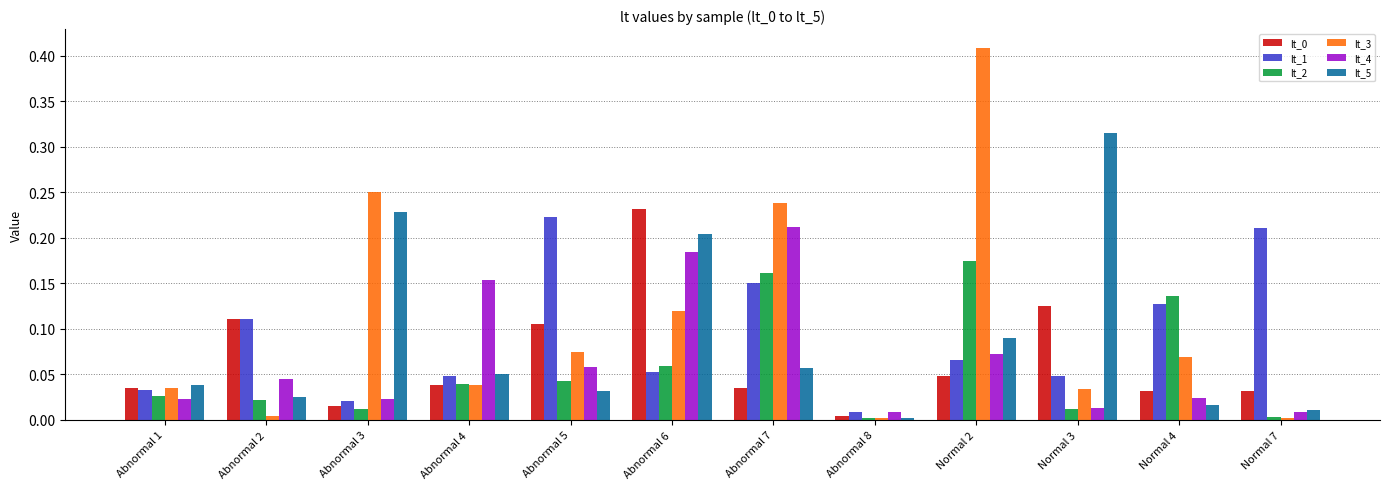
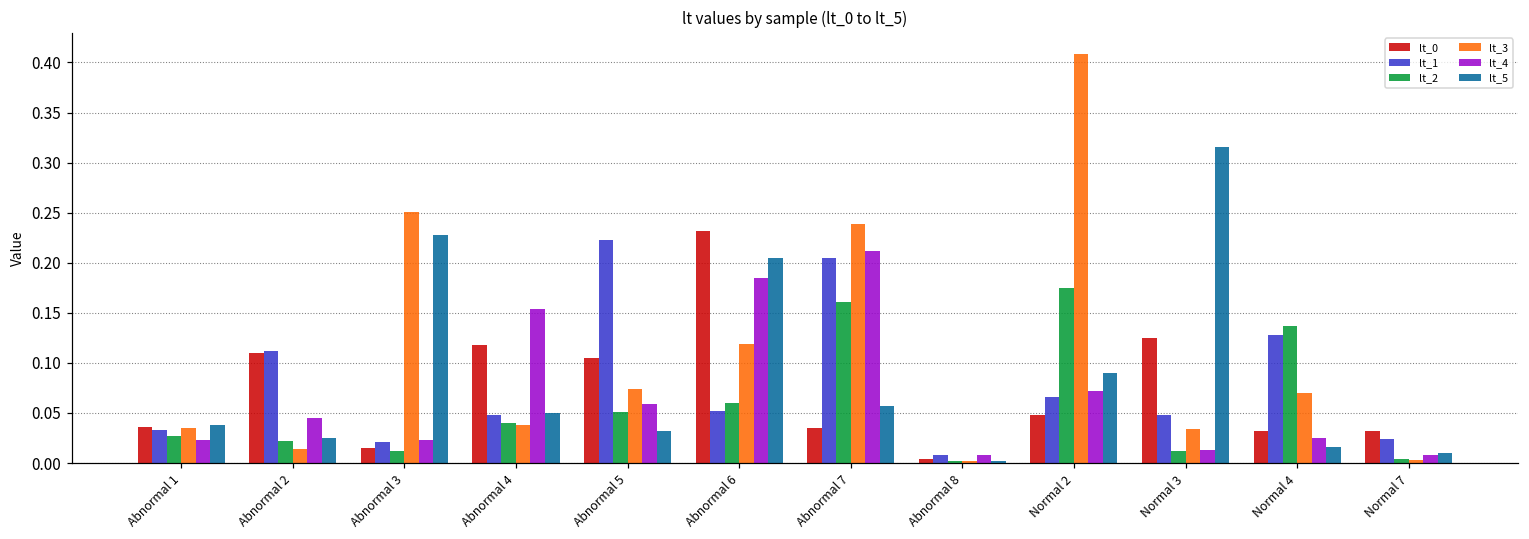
  {
    "lt_0": {
      "Abnormal 1": 0.04,
      "Abnormal 2": 0.11,
      "Abnormal 3": 0.02,
-     "Abnormal 4": 0.04,
+     "Abnormal 4": 0.12,
      "Abnormal 5": 0.11,
      "Abnormal 6": 0.23,
      "Abnormal 7": 0.04,
      "Abnormal 8": 0.00,
      "Normal 2": 0.05,
      "Normal 3": 0.13,
      "Normal 4": 0.03,
      "Normal 7": 0.03
    },
    "lt_1": {
      "Abnormal 1": 0.03,
      "Abnormal 2": 0.11,
      "Abnormal 3": 0.02,
      "Abnormal 4": 0.05,
      "Abnormal 5": 0.22,
      "Abnormal 6": 0.05,
-     "Abnormal 7": 0.15,
+     "Abnormal 7": 0.20,
      "Abnormal 8": 0.01,
      "Normal 2": 0.07,
      "Normal 3": 0.05,
      "Normal 4": 0.13,
-     "Normal 7": 0.21
+     "Normal 7": 0.02
    },
    "lt_2": {
      "Abnormal 1": 0.03,
      "Abnormal 2": 0.02,
      "Abnormal 3": 0.01,
      "Abnormal 4": 0.04,
-     "Abnormal 5": 0.04,
+     "Abnormal 5": 0.05,
      "Abnormal 6": 0.06,
      "Abnormal 7": 0.16,
      "Normal 2": 0.18,
      "Normal 3": 0.01,
      "Normal 4": 0.14,
      "Normal 7": 0.00
    },
    "lt_3": {
      "Abnormal 1": 0.03,
-     "Abnormal 2": 0.00,
+     "Abnormal 2": 0.01,
      "Abnormal 3": 0.25,
      "Abnormal 4": 0.04,
      "Abnormal 5": 0.07,
      "Abnormal 6": 0.12,
      "Abnormal 7": 0.24,
      "Normal 2": 0.41,
      "Normal 3": 0.03,
      "Normal 4": 0.07
    },
    "lt_4": {
      "Abnormal 1": 0.02,
      "Abnormal 2": 0.05,
      "Abnormal 3": 0.02,
      "Abnormal 4": 0.15,
      "Abnormal 5": 0.06,
      "Abnormal 6": 0.18,
      "Abnormal 7": 0.21,
      "Abnormal 8": 0.01,
      "Normal 2": 0.07,
      "Normal 3": 0.01,
      "Normal 4": 0.02,
      "Normal 7": 0.01
    },
    "lt_5": {
      "Abnormal 1": 0.04,
      "Abnormal 2": 0.03,
      "Abnormal 3": 0.23,
      "Abnormal 4": 0.05,
      "Abnormal 5": 0.03,
      "Abnormal 6": 0.20,
      "Abnormal 7": 0.06,
      "Normal 2": 0.09,
      "Normal 3": 0.32,
      "Normal 4": 0.02,
      "Normal 7": 0.01
    }
  }
